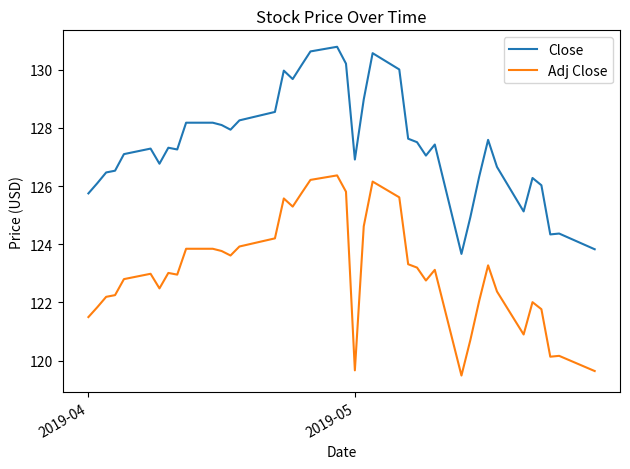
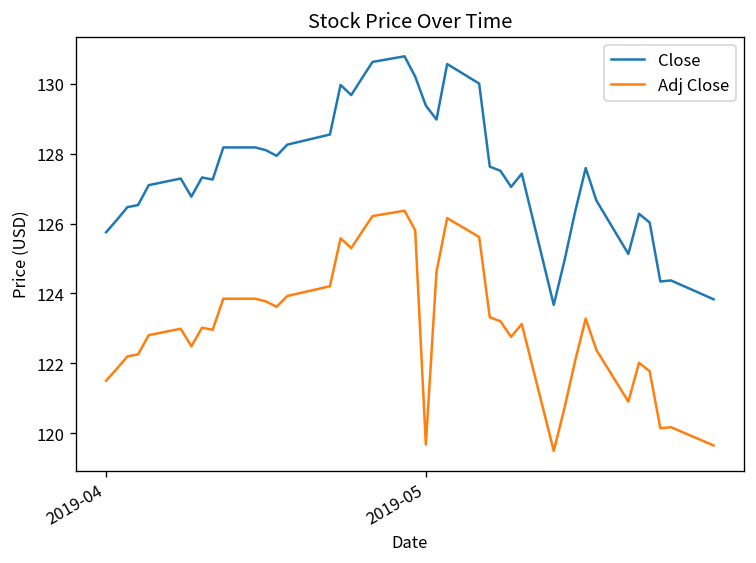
  {
    "Close": {
      "2019-04": 125.8,
-     "2019-05": 126.9
+     "2019-05": 129.4
    },
    "Adj Close": {
      "2019-04": 121.5,
      "2019-05": 119.7
    }
  }
